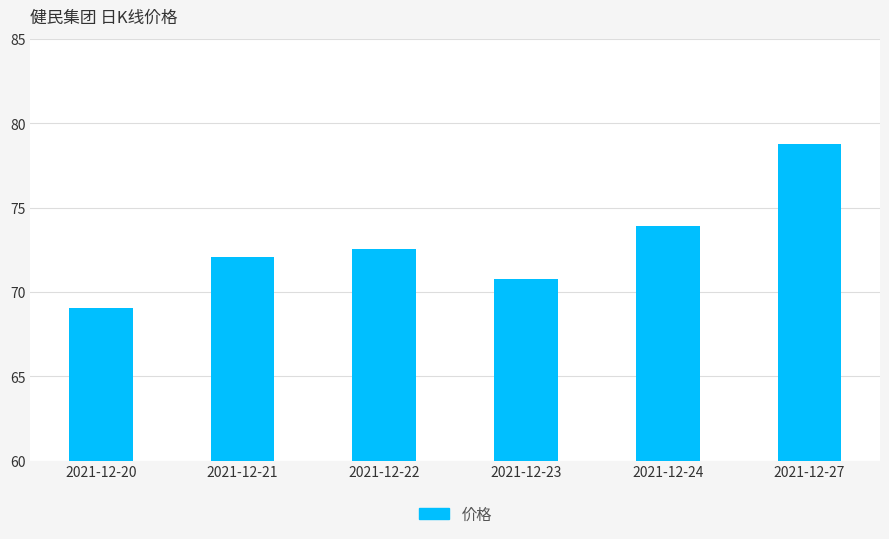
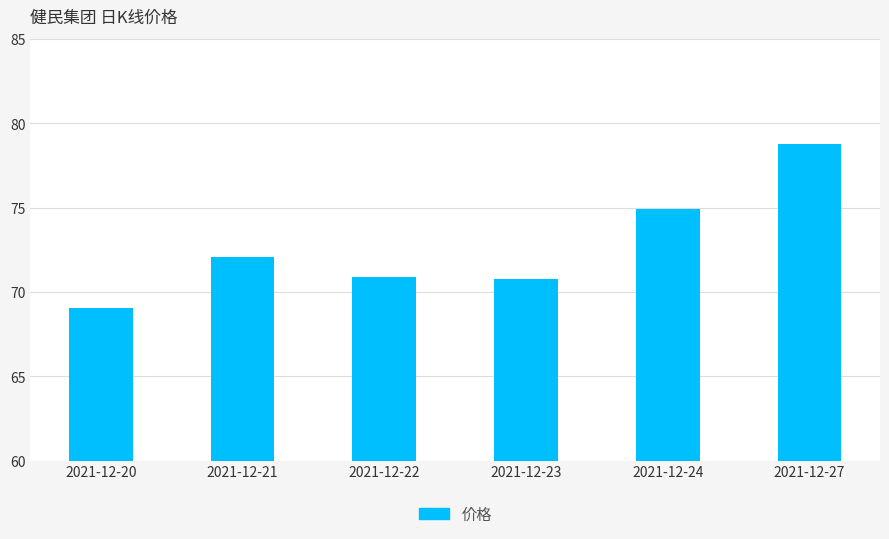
  {
    "2021-12-20": 69.1,
    "2021-12-21": 72.1,
-   "2021-12-22": 72.6,
+   "2021-12-22": 70.9,
    "2021-12-23": 70.8,
-   "2021-12-24": 73.9,
+   "2021-12-24": 74.9,
    "2021-12-27": 78.8
  }
